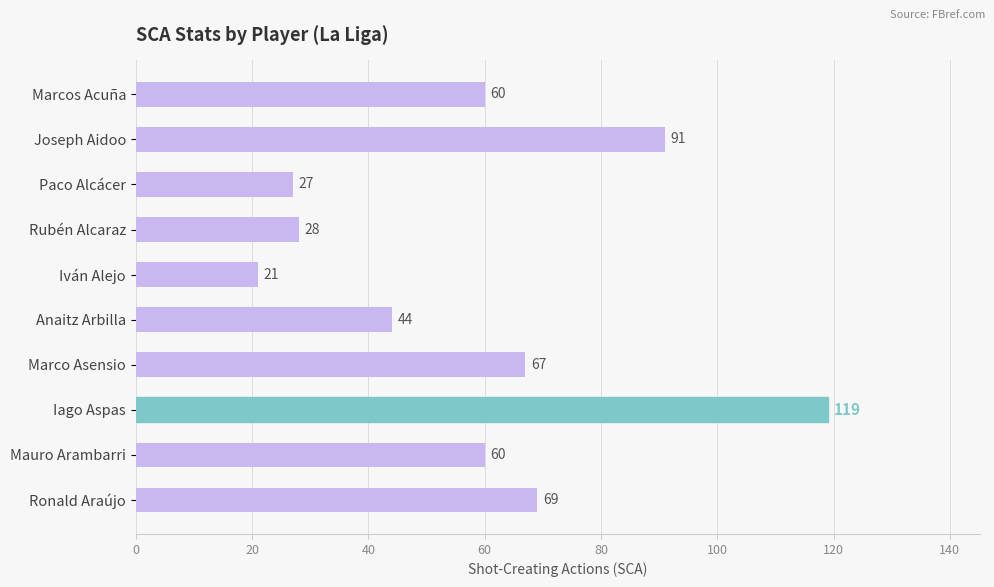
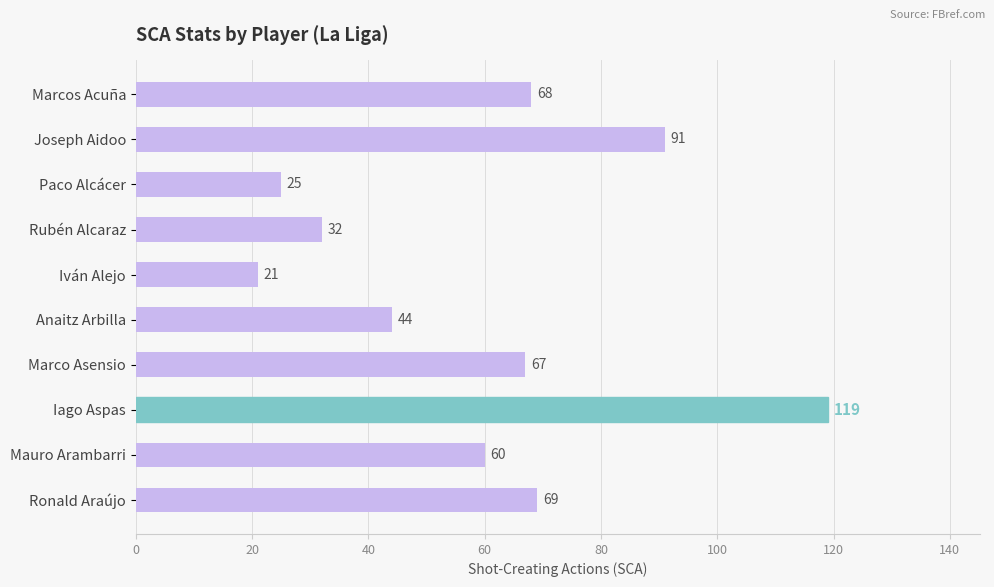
  {
-   "Marcos Acuña": 60,
+   "Marcos Acuña": 68,
    "Joseph Aidoo": 91,
-   "Paco Alcácer": 27,
-   "Rubén Alcaraz": 28,
+   "Paco Alcácer": 25,
+   "Rubén Alcaraz": 32,
    "Iván Alejo": 21,
    "Anaitz Arbilla": 44,
    "Marco Asensio": 67,
    "Iago Aspas": 119,
    "Mauro Arambarri": 60,
    "Ronald Araújo": 69
  }
